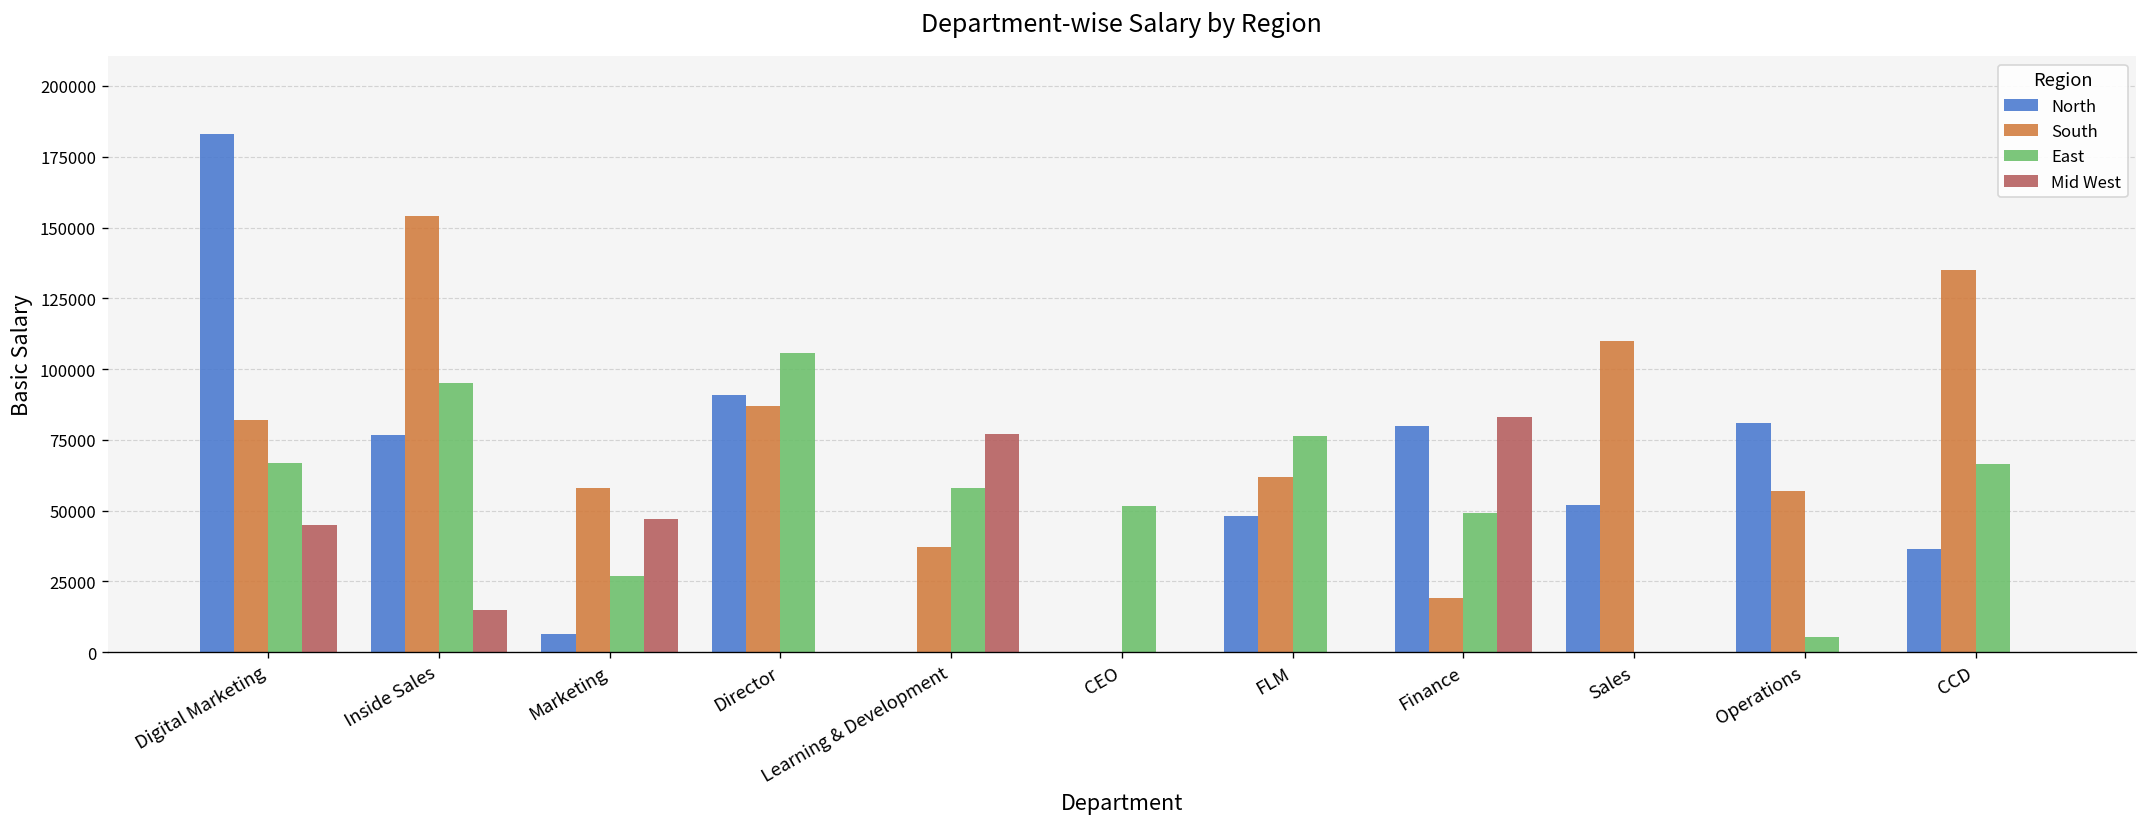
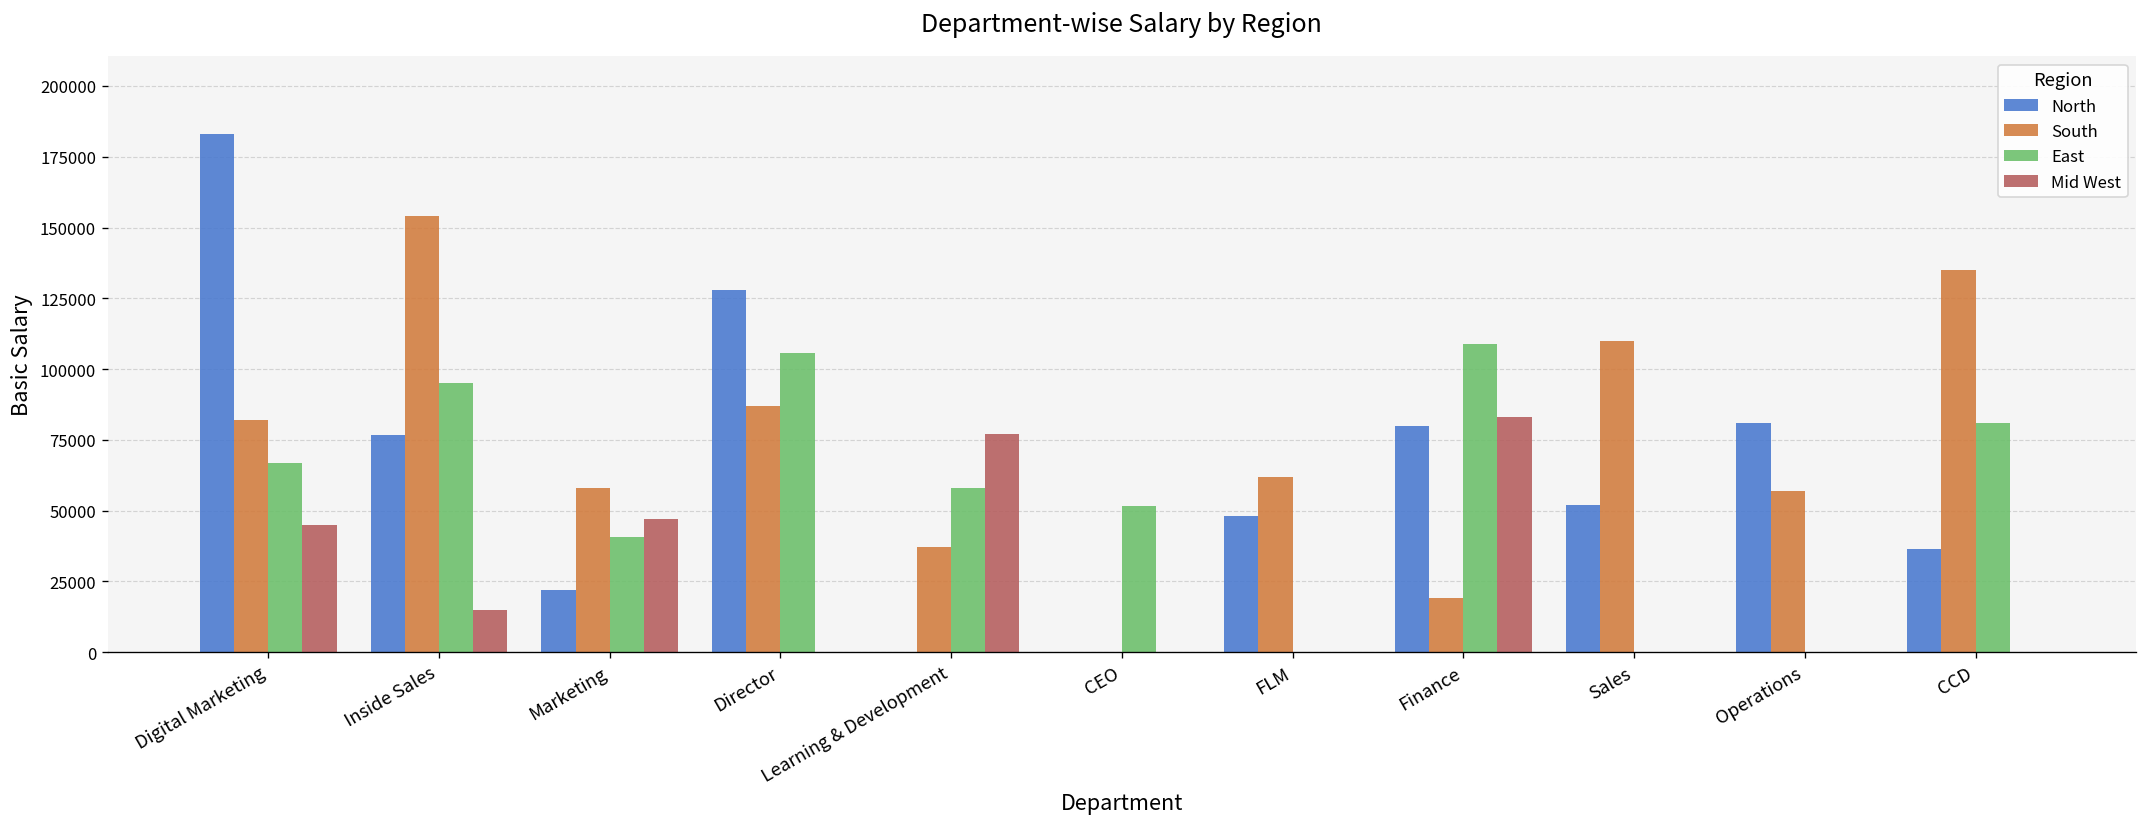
  {
    "North": {
      "Digital Marketing": 183000,
      "Inside Sales": 77000,
-     "Marketing": 6000,
-     "Director": 91000,
+     "Marketing": 22000,
+     "Director": 128000,
      "Learning & Development": 0,
      "CEO": 0,
      "FLM": 48000,
      "Finance": 80000,
      "Sales": 52000,
      "Operations": 81000,
      "CCD": 37000
    },
    "East": {
      "Digital Marketing": 67000,
      "Inside Sales": 95000,
-     "Marketing": 27000,
+     "Marketing": 41000,
      "Director": 106000,
      "Learning & Development": 58000,
      "CEO": 52000,
-     "FLM": 77000,
-     "Finance": 49000,
+     "FLM": 0,
+     "Finance": 109000,
      "Sales": 0,
-     "Operations": 5000,
-     "CCD": 66000
+     "Operations": 0,
+     "CCD": 81000
    }
  }
